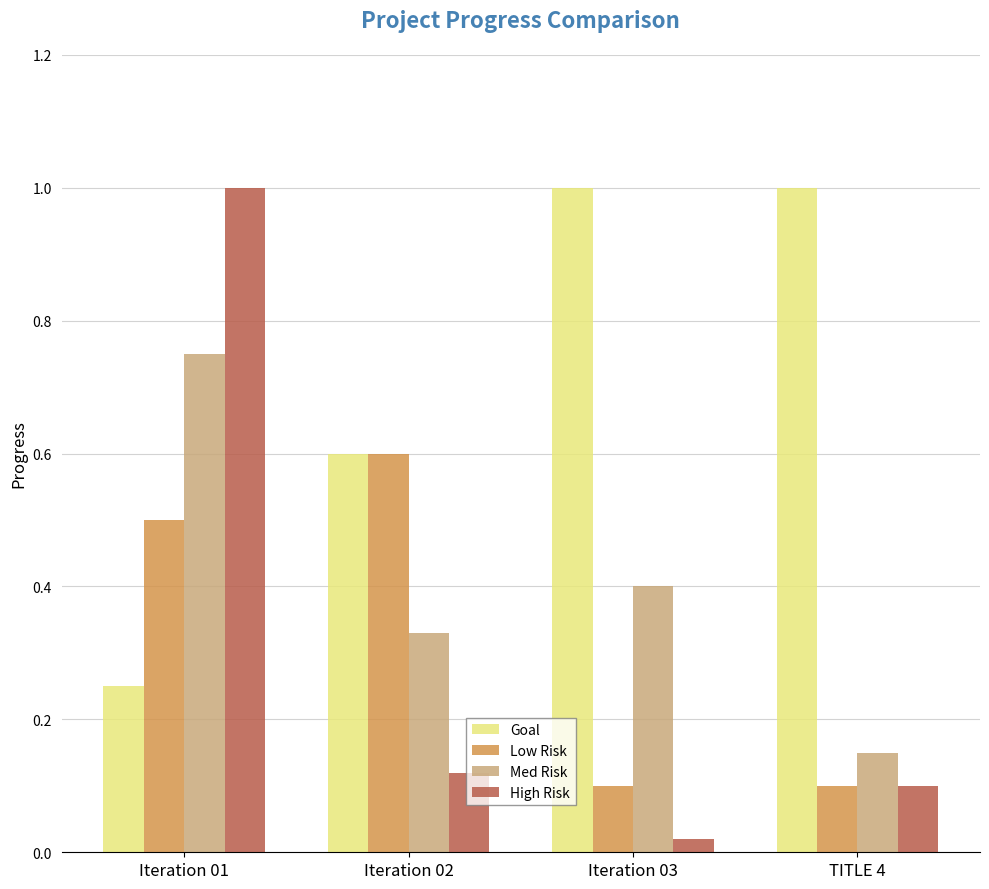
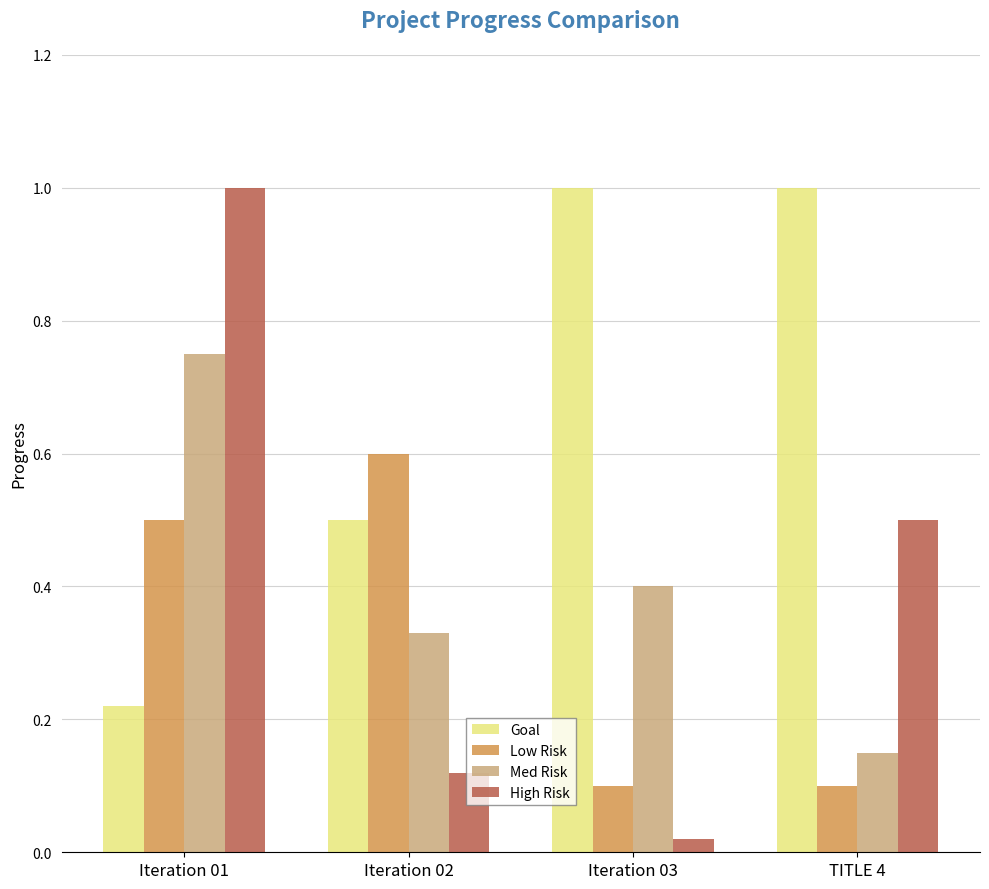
  {
    "Goal": {
-     "Iteration 01": 0.25,
-     "Iteration 02": 0.6,
+     "Iteration 01": 0.22,
+     "Iteration 02": 0.5,
      "Iteration 03": 1.00,
      "TITLE 4": 1.00
    },
    "High Risk": {
      "Iteration 01": 1.0,
      "Iteration 03": 0.02,
-     "TITLE 4": 0.1
+     "TITLE 4": 0.5
    }
  }
